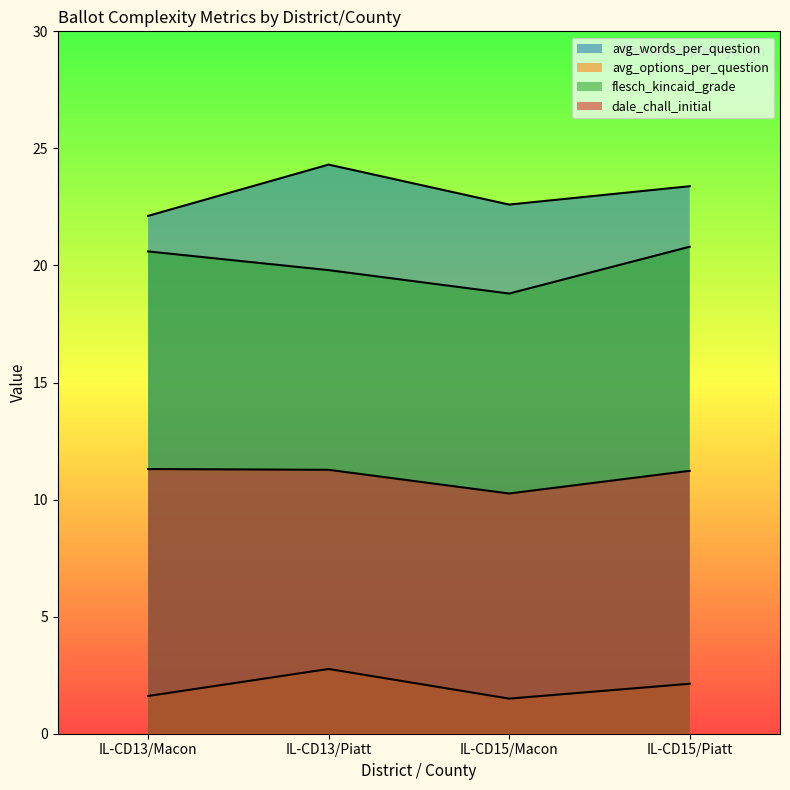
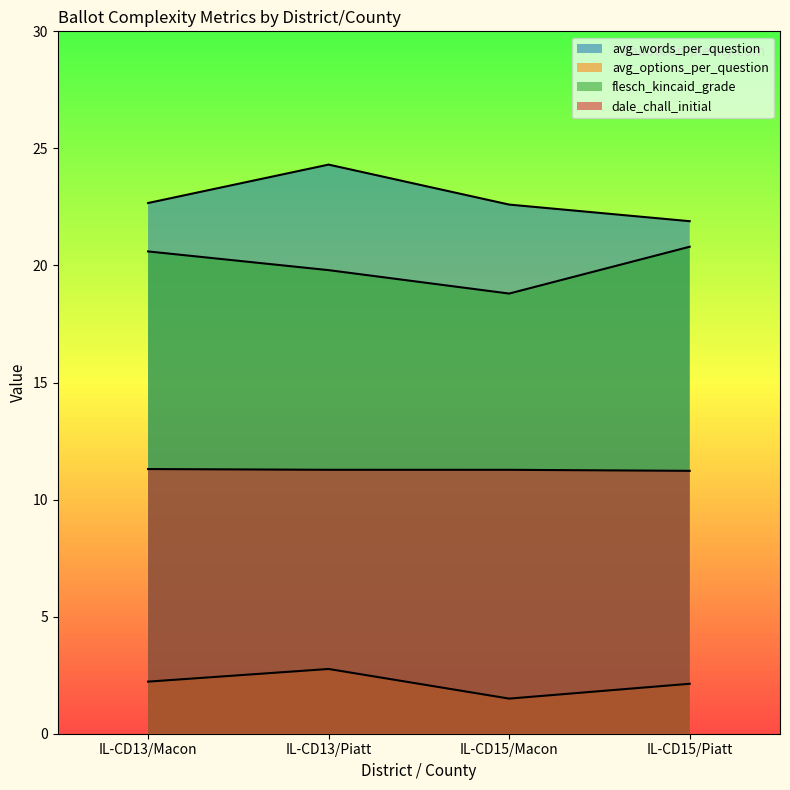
  {
    "avg_words_per_question": {
-     "IL-CD13/Macon": 22.1,
+     "IL-CD13/Macon": 22.7,
      "IL-CD13/Piatt": 24.3,
      "IL-CD15/Macon": 22.6,
-     "IL-CD15/Piatt": 23.4
+     "IL-CD15/Piatt": 21.9
    },
    "avg_options_per_question": {
-     "IL-CD13/Macon": 1.6,
+     "IL-CD13/Macon": 2.2,
      "IL-CD13/Piatt": 2.8,
      "IL-CD15/Macon": 1.5,
      "IL-CD15/Piatt": 2.1
    },
    "flesch_kincaid_grade": {
      "IL-CD13/Macon": 20.6,
      "IL-CD13/Piatt": 19.8,
      "IL-CD15/Macon": 18.8,
      "IL-CD15/Piatt": 20.8
    },
    "dale_chall_initial": {
      "IL-CD13/Macon": 11.3,
      "IL-CD13/Piatt": 11.3,
-     "IL-CD15/Macon": 10.3,
+     "IL-CD15/Macon": 11.3,
      "IL-CD15/Piatt": 11.2
    }
  }
